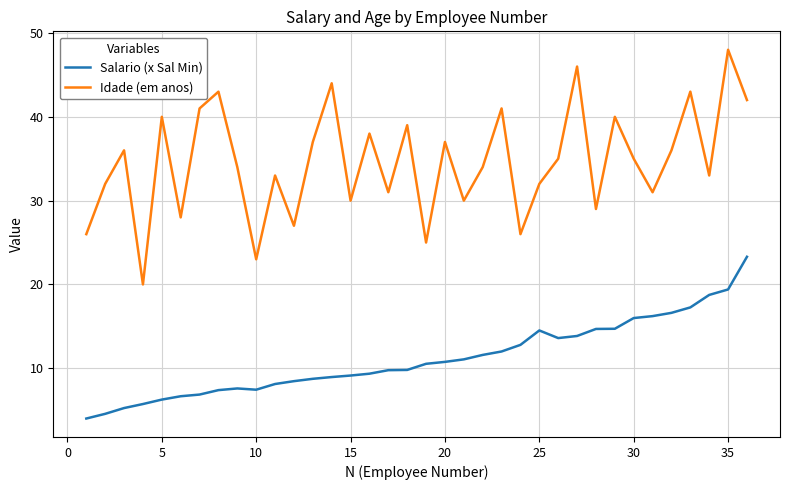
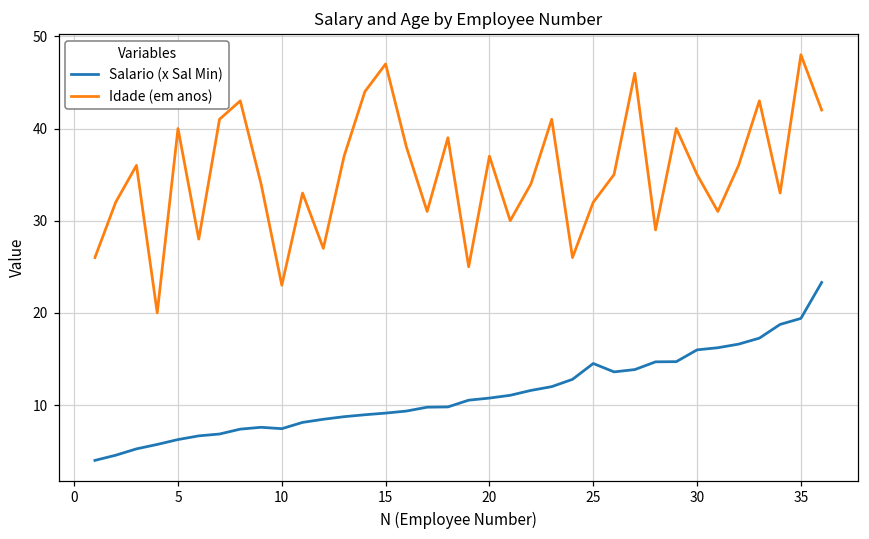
  {
    "Salario (x Sal Min)": {
      "5": 6,
      "10": 7,
      "15": 9,
      "20": 11,
      "25": 15,
      "30": 16,
      "35": 19
    },
    "Idade (em anos)": {
      "5": 40,
      "10": 23,
-     "15": 30,
+     "15": 47,
      "20": 37,
      "25": 32,
      "30": 35,
      "35": 48
    }
  }
